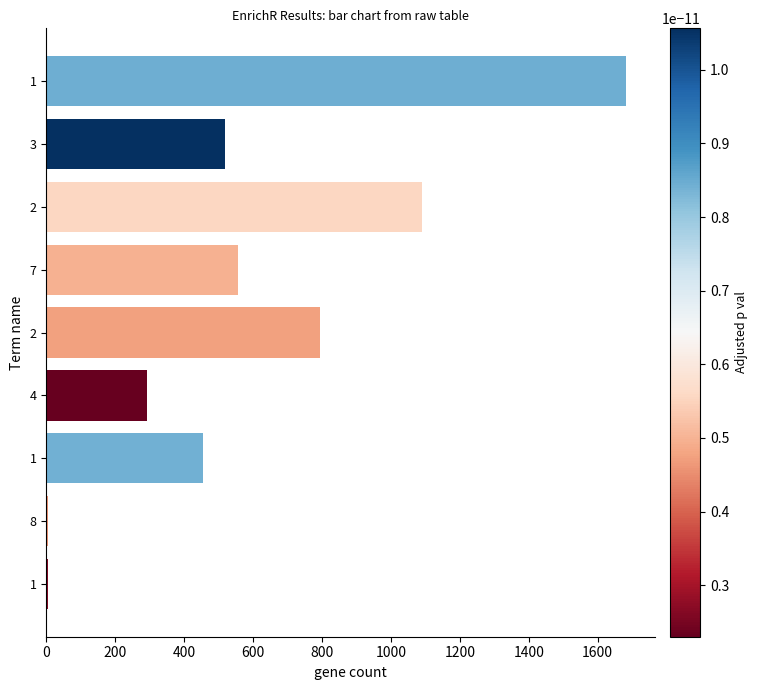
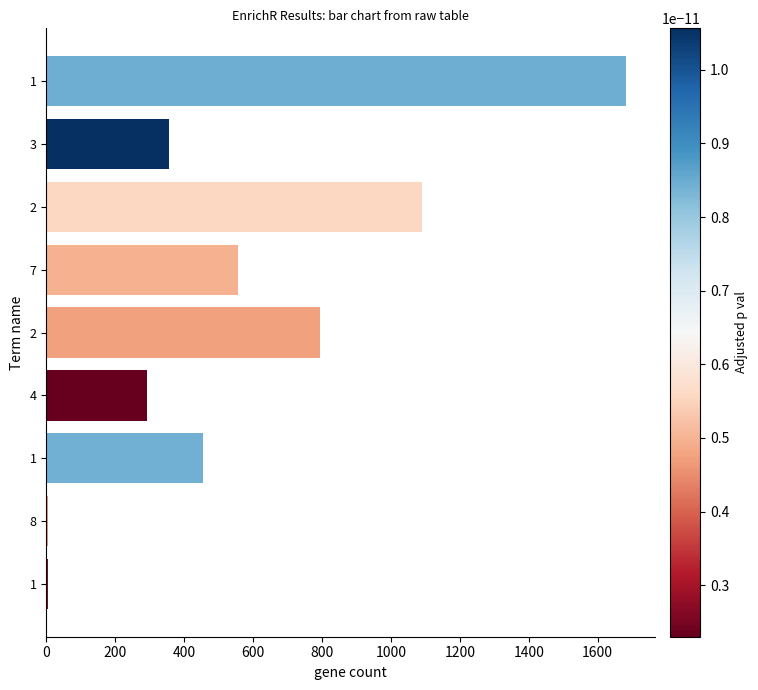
  {
-   "3": 520,
+   "3": 360,
    "7": 560,
    "4": 290
  }
